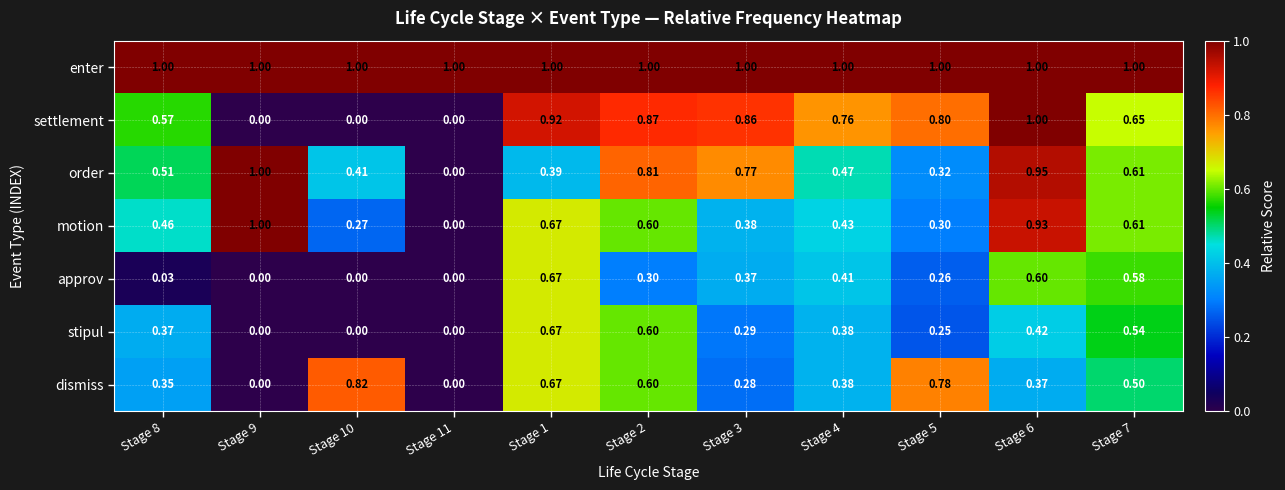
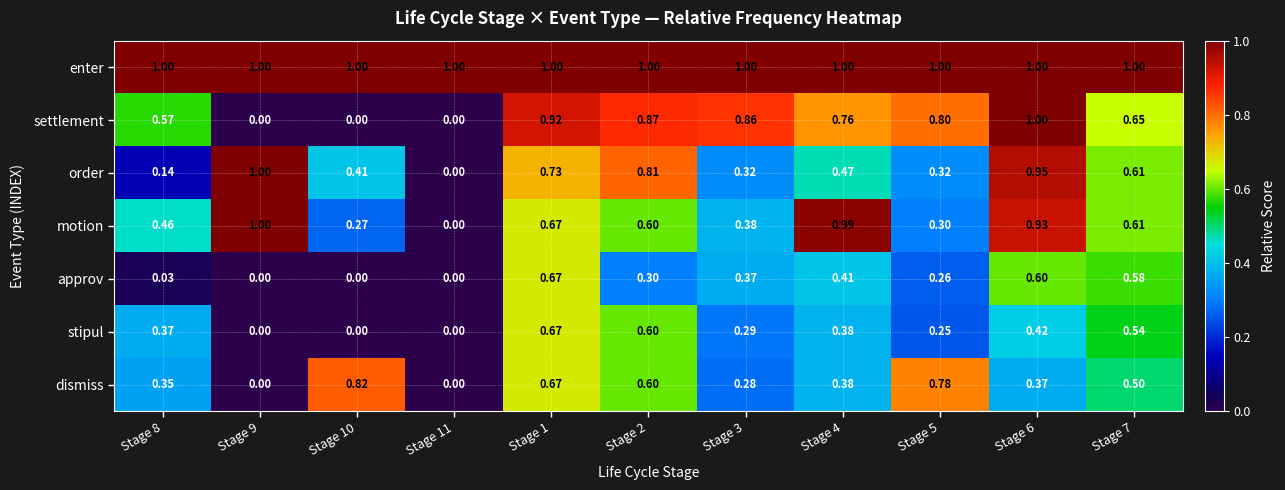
  {
    "enter": {
      "Stage 8": 1.00,
      "Stage 9": 1.00,
      "Stage 10": 1.00,
      "Stage 11": 1.00,
      "Stage 1": 1.00,
      "Stage 2": 1.00,
      "Stage 3": 1.00,
      "Stage 4": 1.00,
      "Stage 5": 1.00,
      "Stage 6": 1.00,
      "Stage 7": 1.00
    },
    "settlement": {
      "Stage 8": 0.57,
      "Stage 9": 0.00,
      "Stage 10": 0.00,
      "Stage 11": 0.00,
      "Stage 1": 0.92,
      "Stage 2": 0.87,
      "Stage 3": 0.86,
      "Stage 4": 0.76,
      "Stage 5": 0.80,
      "Stage 6": 1.00,
      "Stage 7": 0.65
    },
    "order": {
-     "Stage 8": 0.51,
+     "Stage 8": 0.14,
      "Stage 9": 1.00,
      "Stage 10": 0.41,
      "Stage 11": 0.00,
-     "Stage 1": 0.39,
+     "Stage 1": 0.73,
      "Stage 2": 0.81,
-     "Stage 3": 0.77,
+     "Stage 3": 0.32,
      "Stage 4": 0.47,
      "Stage 5": 0.32,
      "Stage 6": 0.95,
      "Stage 7": 0.61
    },
    "motion": {
      "Stage 8": 0.46,
      "Stage 9": 1.00,
      "Stage 10": 0.27,
      "Stage 11": 0.00,
      "Stage 1": 0.67,
      "Stage 2": 0.60,
      "Stage 3": 0.38,
-     "Stage 4": 0.43,
+     "Stage 4": 0.99,
      "Stage 5": 0.30,
      "Stage 6": 0.93,
      "Stage 7": 0.61
    },
    "approv": {
      "Stage 8": 0.03,
      "Stage 9": 0.00,
      "Stage 10": 0.00,
      "Stage 11": 0.00,
      "Stage 1": 0.67,
      "Stage 2": 0.30,
      "Stage 3": 0.37,
      "Stage 4": 0.41,
      "Stage 5": 0.26,
      "Stage 6": 0.60,
      "Stage 7": 0.58
    },
    "stipul": {
      "Stage 8": 0.37,
      "Stage 9": 0.00,
      "Stage 10": 0.00,
      "Stage 11": 0.00,
      "Stage 1": 0.67,
      "Stage 2": 0.60,
      "Stage 3": 0.29,
      "Stage 4": 0.38,
      "Stage 5": 0.25,
      "Stage 6": 0.42,
      "Stage 7": 0.54
    },
    "dismiss": {
      "Stage 8": 0.35,
      "Stage 9": 0.00,
      "Stage 10": 0.82,
      "Stage 11": 0.00,
      "Stage 1": 0.67,
      "Stage 2": 0.60,
      "Stage 3": 0.28,
      "Stage 4": 0.38,
      "Stage 5": 0.78,
      "Stage 6": 0.37,
      "Stage 7": 0.50
    }
  }
